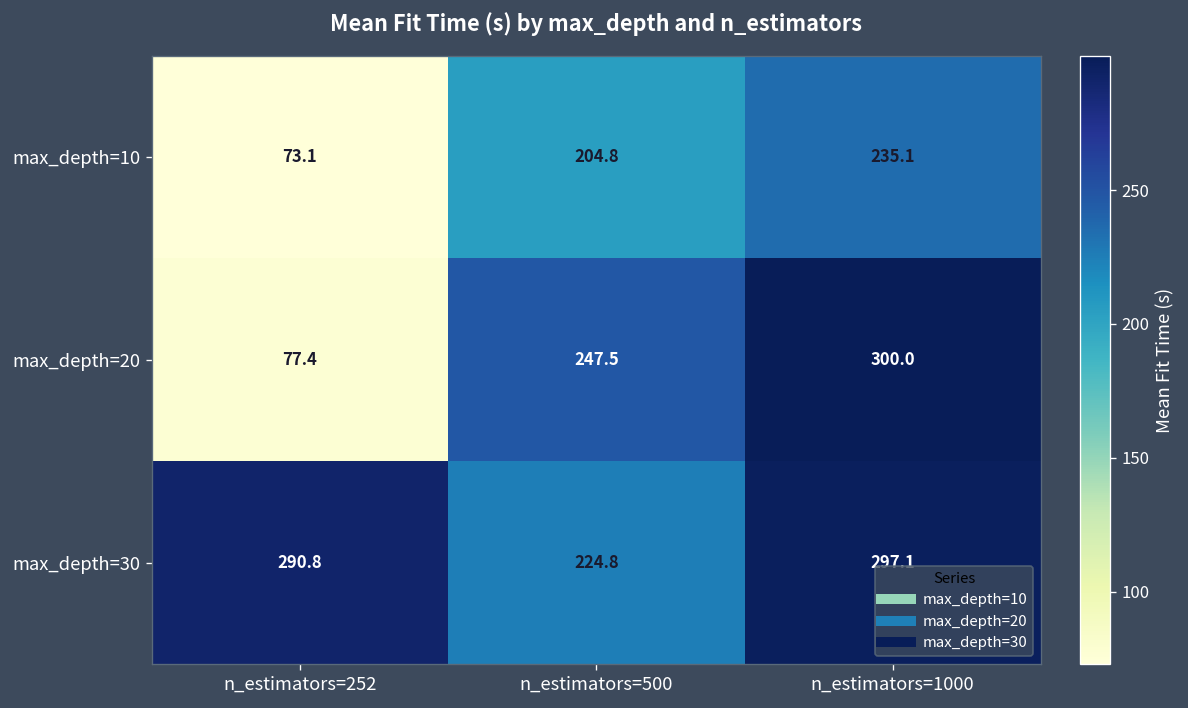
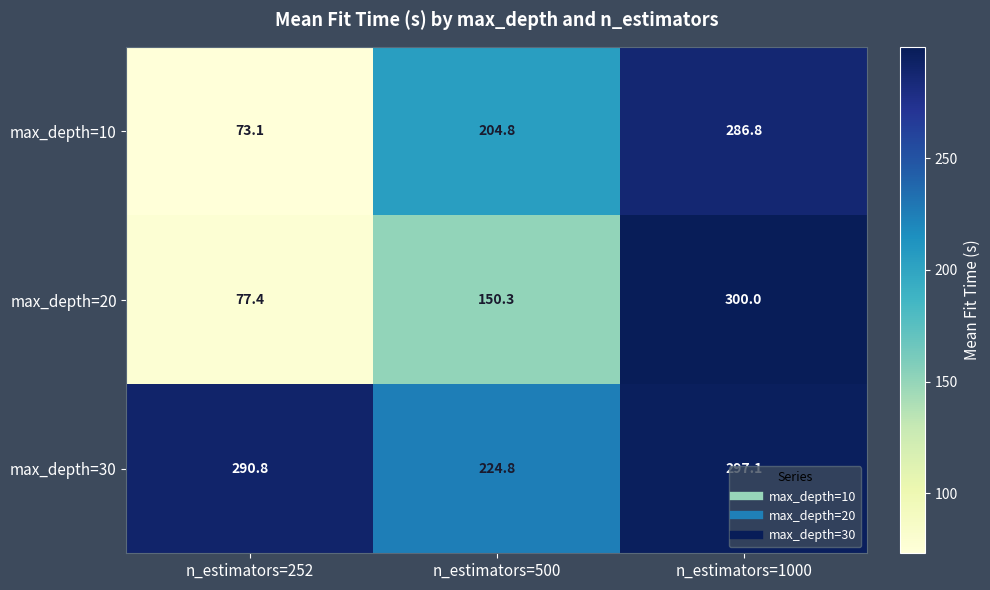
  {
    "max_depth=10": {
      "n_estimators=252": 73.1,
      "n_estimators=500": 204.8,
-     "n_estimators=1000": 235.1
+     "n_estimators=1000": 286.8
    },
    "max_depth=20": {
      "n_estimators=252": 77.4,
-     "n_estimators=500": 247.5,
+     "n_estimators=500": 150.3,
      "n_estimators=1000": 300.0
    },
    "max_depth=30": {
      "n_estimators=252": 290.8,
      "n_estimators=500": 224.8
    }
  }
